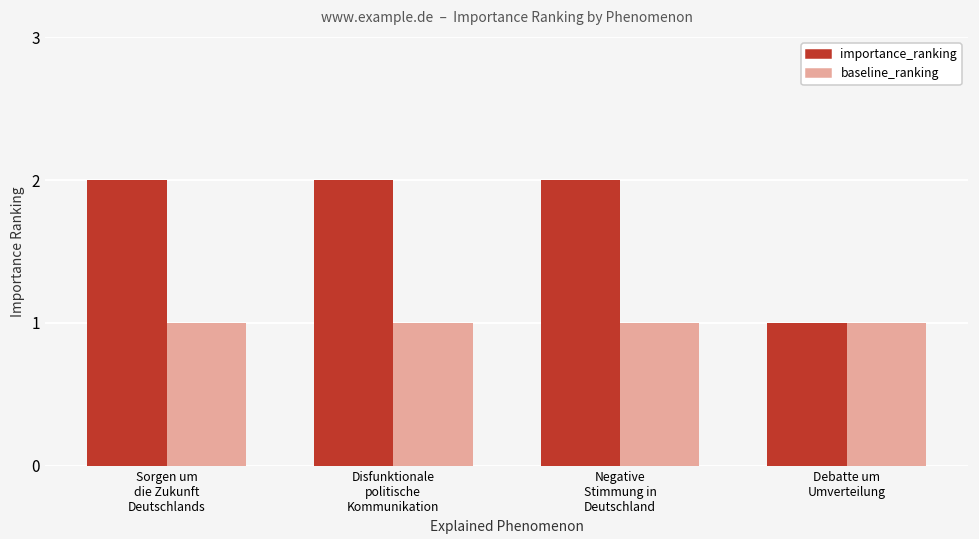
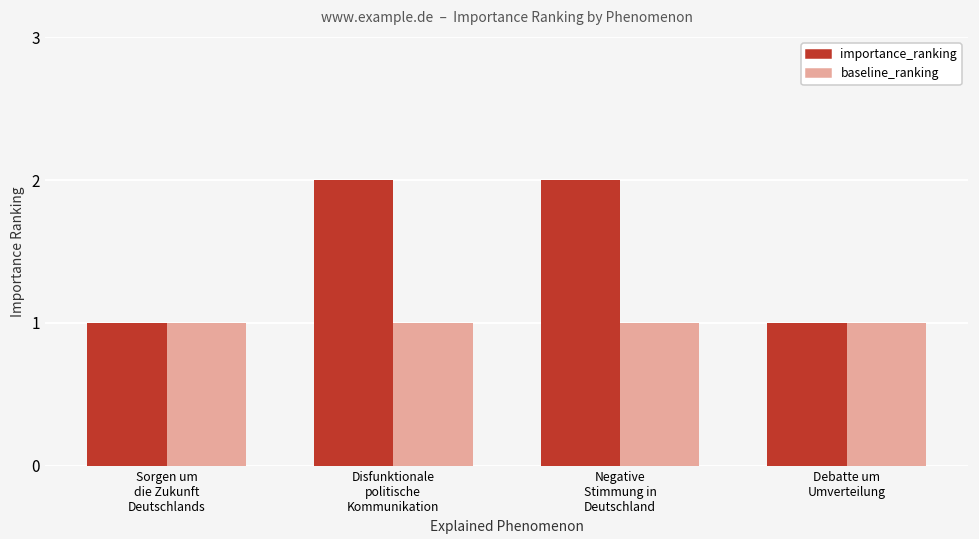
  {
    "importance_ranking": {
-     "Sorgen um die Zukunft Deutschlands": 2,
+     "Sorgen um die Zukunft Deutschlands": 1,
      "Disfunktionale politische Kommunikation": 2,
      "Negative Stimmung in Deutschland": 2,
      "Debatte um Umverteilung": 1
    },
    "baseline_ranking": {
      "Sorgen um die Zukunft Deutschlands": 1,
      "Disfunktionale politische Kommunikation": 1,
      "Negative Stimmung in Deutschland": 1,
      "Debatte um Umverteilung": 1
    }
  }
